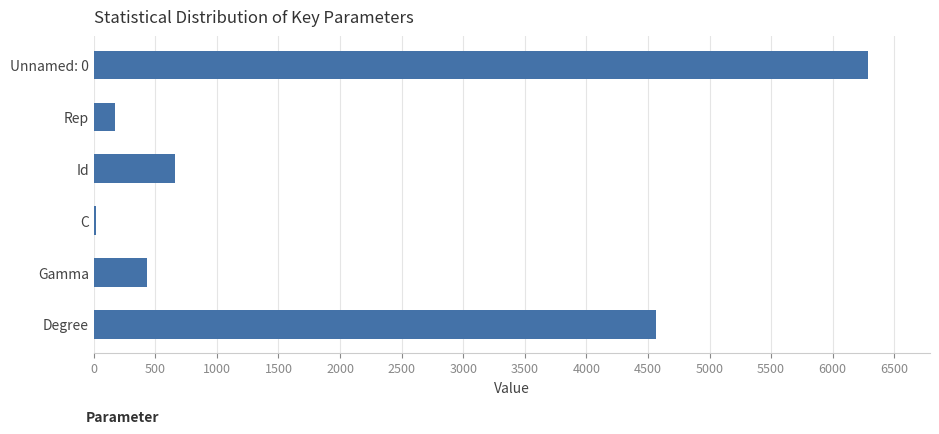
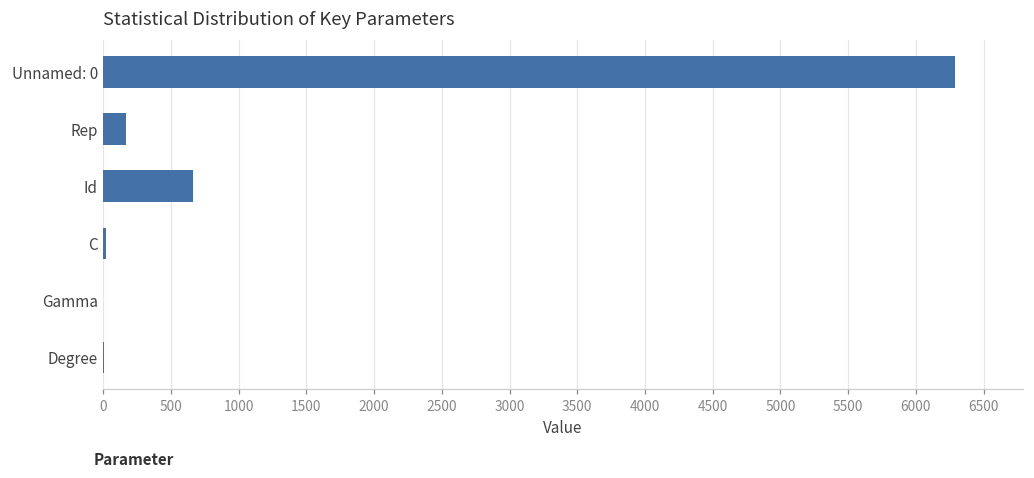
  {
    "Unnamed: 0": 6290,
    "Rep": 170,
    "Id": 660,
-   "Gamma": 430,
-   "Degree": 4560
+   "Gamma": 0,
+   "Degree": 0
  }
